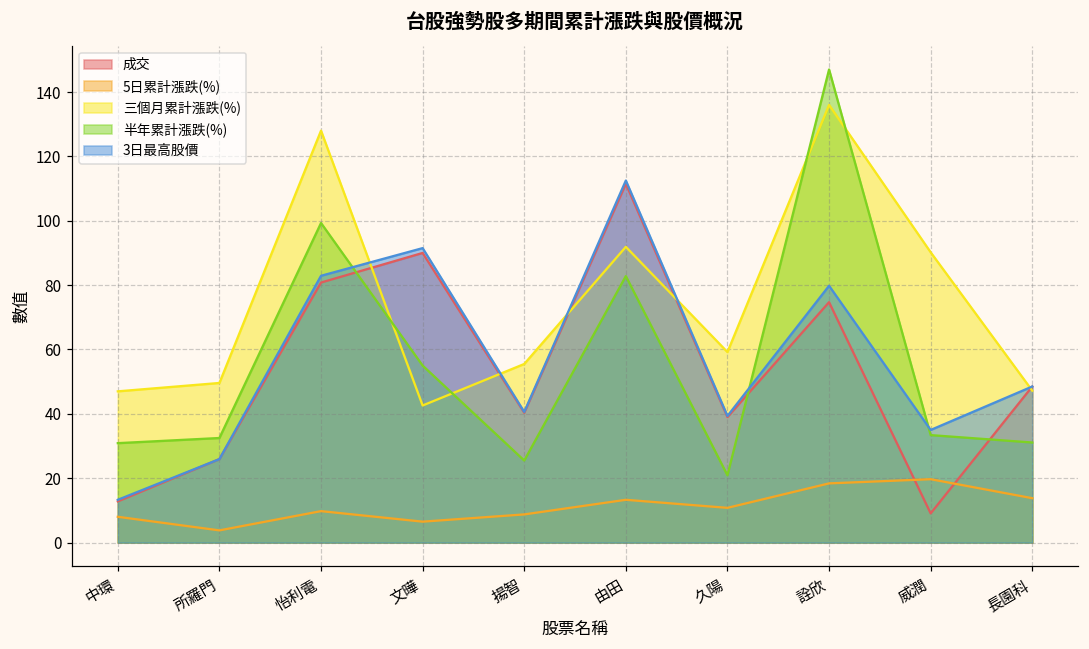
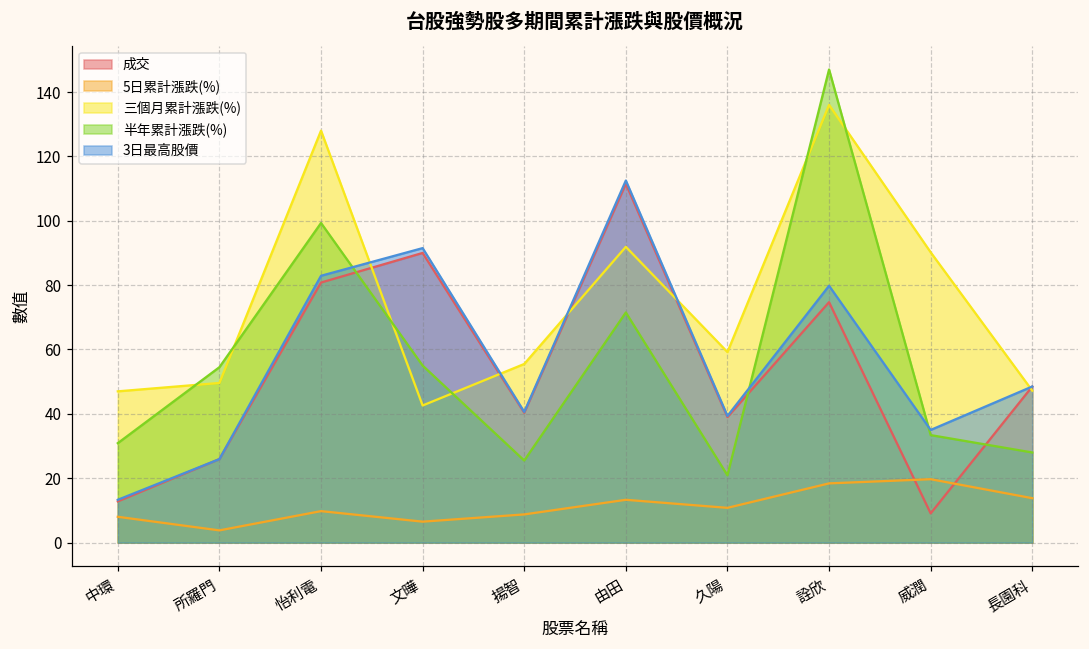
  {
    "成交": {
      "怡利電": 81,
      "文曄": 90,
      "由田": 112,
      "詮欣": 75,
      "威潤": 9
    },
    "半年累計漲跌(%)": {
      "中環": 31,
-     "所羅門": 33,
+     "所羅門": 55,
      "怡利電": 99,
      "文曄": 55,
      "揚智": 26,
-     "由田": 83,
+     "由田": 72,
      "久陽": 21,
      "詮欣": 147,
      "威潤": 33,
-     "長園科": 31
+     "長園科": 28
    },
    "3日最高股價": {
      "怡利電": 83,
      "文曄": 92,
      "由田": 113,
      "詮欣": 80,
      "威潤": 35
    }
  }
